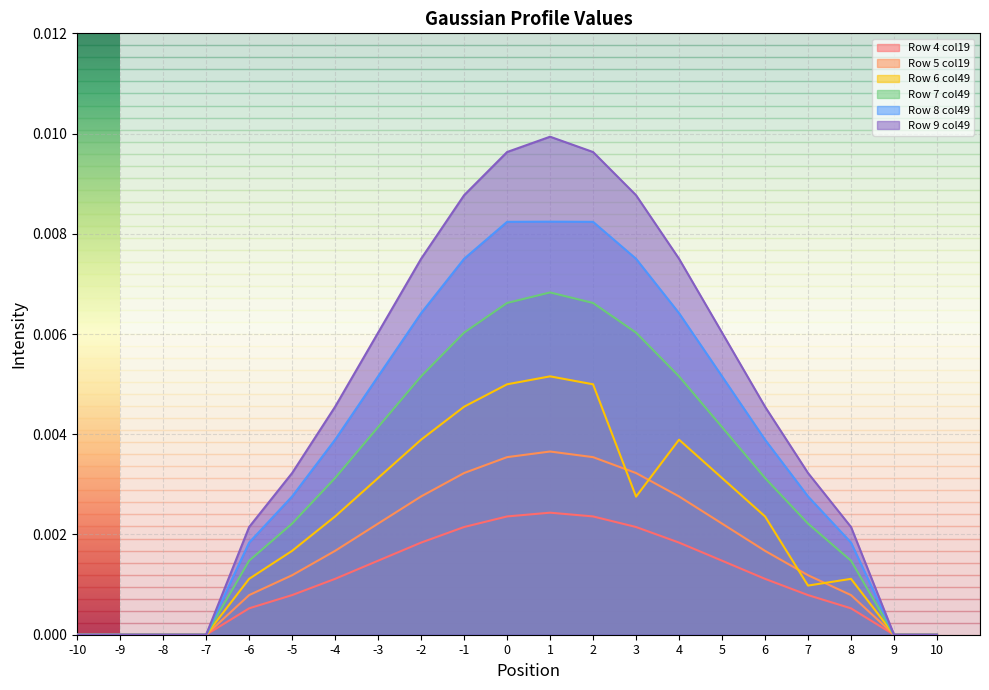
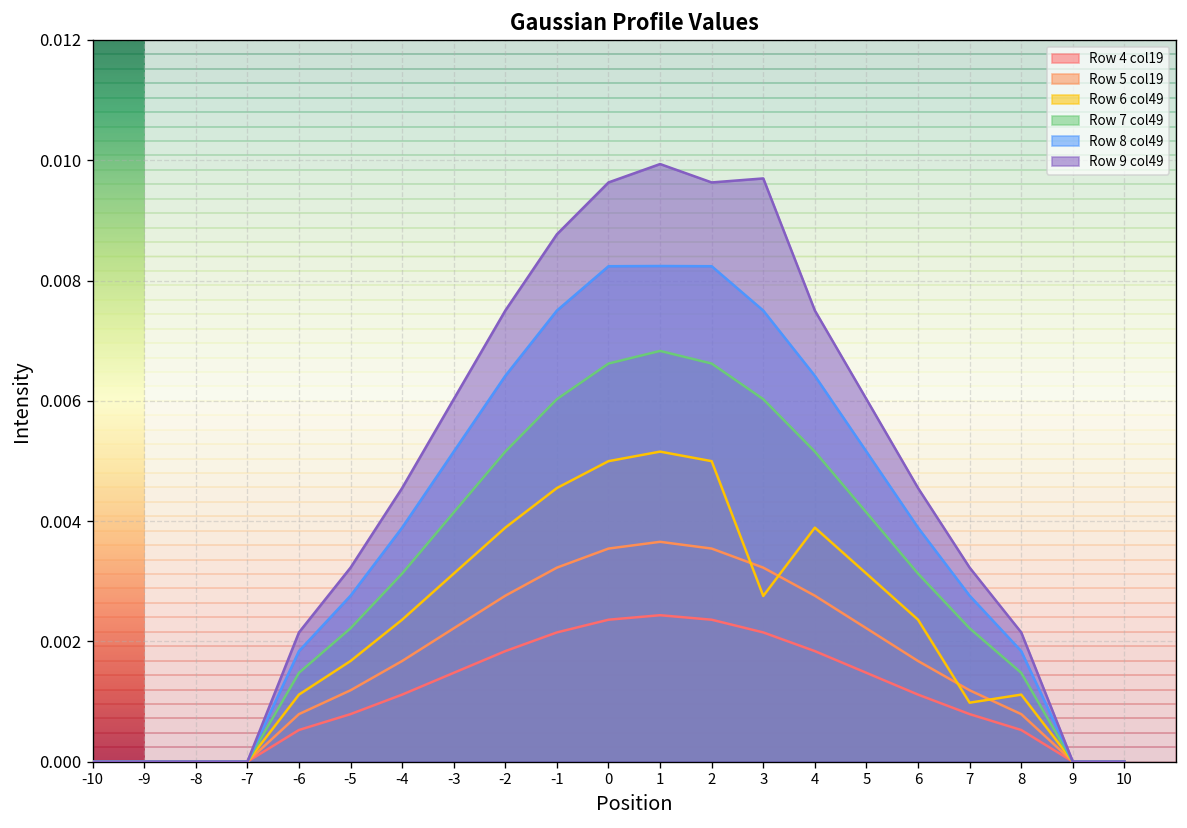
  {
    "Row 6 col49": {
      "-6": 0.0011,
      "-5": 0.0017,
      "-4": 0.0024,
      "-3": 0.0031,
      "-2": 0.0039,
      "-1": 0.0045,
      "0": 0.0050,
      "1": 0.0052,
      "2": 0.0050,
      "3": 0.0028,
      "4": 0.0039,
      "5": 0.0031,
      "6": 0.0024,
      "7": 0.0010,
      "8": 0.0011
    },
    "Row 7 col49": {
      "-6": 0.0015,
      "-5": 0.0022,
      "-4": 0.0031,
      "-3": 0.0041,
      "-2": 0.0052,
      "-1": 0.0060,
      "0": 0.0066,
      "1": 0.0068,
      "2": 0.0066,
      "3": 0.0060,
      "4": 0.0052,
      "5": 0.0041,
      "6": 0.0031,
      "7": 0.0022,
      "8": 0.0015
    },
    "Row 8 col49": {
      "-6": 0.0018,
      "-5": 0.0028,
      "-4": 0.0039,
      "-3": 0.0052,
      "-2": 0.0064,
      "-1": 0.0075,
      "0": 0.0082,
      "1": 0.0082,
      "2": 0.0082,
      "3": 0.0075,
      "4": 0.0064,
      "5": 0.0052,
      "6": 0.0039,
      "7": 0.0028,
      "8": 0.0018
    },
    "Row 9 col49": {
      "-6": 0.0021,
      "-5": 0.0032,
      "-4": 0.0045,
      "-3": 0.0060,
      "-2": 0.0075,
      "-1": 0.0088,
      "0": 0.0096,
      "1": 0.0099,
      "2": 0.0096,
-     "3": 0.0088,
+     "3": 0.0097,
      "4": 0.0075,
      "5": 0.0060,
      "6": 0.0045,
      "7": 0.0032,
      "8": 0.0021
    }
  }
